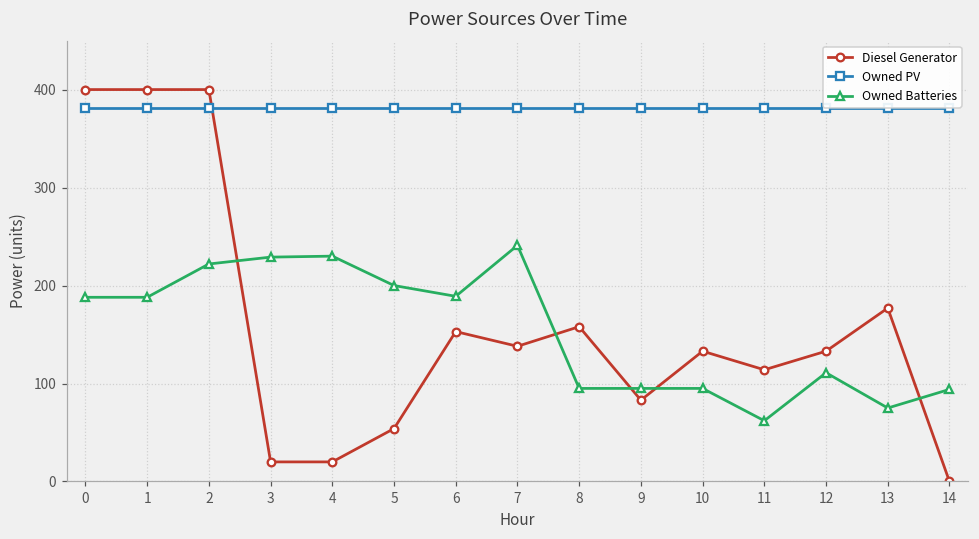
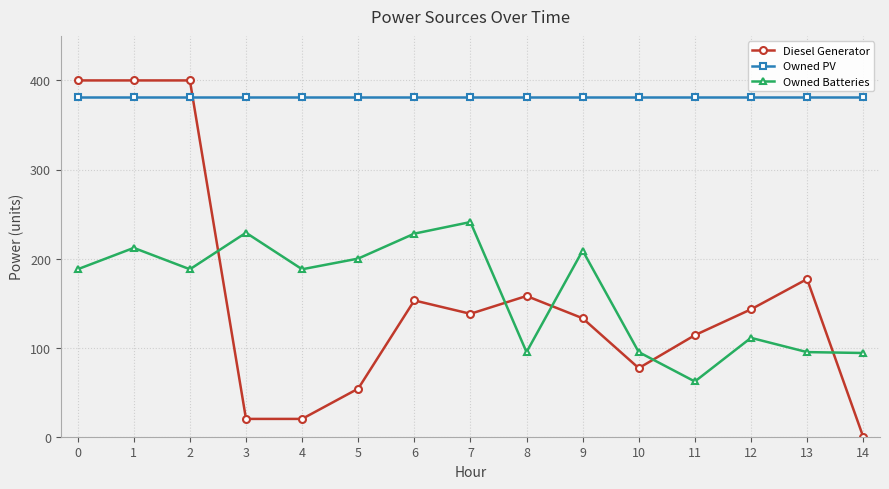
  {
    "Diesel Generator": {
      "0": 400,
      "1": 400,
      "2": 400,
      "3": 20,
      "4": 20,
      "5": 50,
      "6": 150,
      "7": 140,
      "8": 160,
-     "9": 80,
-     "10": 130,
+     "9": 130,
+     "10": 80,
      "11": 110,
-     "12": 130,
+     "12": 140,
      "13": 180,
      "14": 0
    },
    "Owned PV": {
      "0": 380,
      "1": 380,
      "2": 380,
      "3": 380,
      "4": 380,
      "5": 380,
      "6": 380,
      "7": 380,
      "8": 380,
      "9": 380,
      "10": 380,
      "11": 380,
      "12": 380,
      "13": 380,
      "14": 380
    },
    "Owned Batteries": {
      "0": 190,
-     "1": 190,
-     "2": 220,
+     "1": 210,
+     "2": 190,
      "3": 230,
-     "4": 230,
+     "4": 190,
      "5": 200,
-     "6": 190,
+     "6": 230,
      "7": 240,
      "8": 100,
-     "9": 100,
+     "9": 210,
      "10": 100,
      "11": 60,
      "12": 110,
-     "13": 80,
+     "13": 100,
      "14": 90
    }
  }
